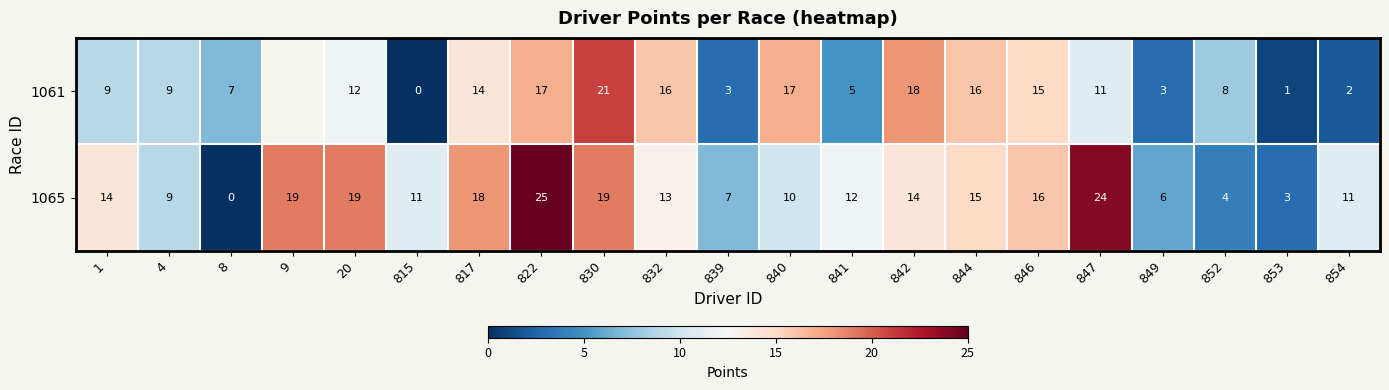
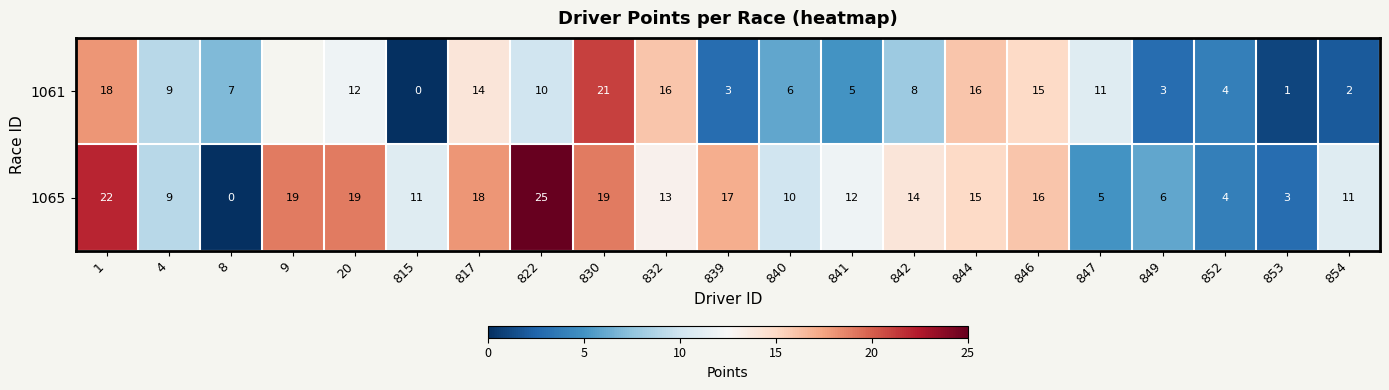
  {
    "1061": {
-     "1": 9,
+     "1": 18,
      "4": 9,
      "8": 7,
      "20": 12,
      "815": 0,
      "817": 14,
-     "822": 17,
+     "822": 10,
      "830": 21,
      "832": 16,
      "839": 3,
-     "840": 17,
+     "840": 6,
      "841": 5,
-     "842": 18,
+     "842": 8,
      "844": 16,
      "846": 15,
      "847": 11,
      "849": 3,
-     "852": 8,
+     "852": 4,
      "853": 1,
      "854": 2
    },
    "1065": {
-     "1": 14,
+     "1": 22,
      "4": 9,
      "8": 0,
      "9": 19,
      "20": 19,
      "815": 11,
      "817": 18,
      "822": 25,
      "830": 19,
      "832": 13,
-     "839": 7,
+     "839": 17,
      "840": 10,
      "841": 12,
      "842": 14,
      "844": 15,
      "846": 16,
-     "847": 24,
+     "847": 5,
      "849": 6,
      "852": 4,
      "853": 3,
      "854": 11
    }
  }
